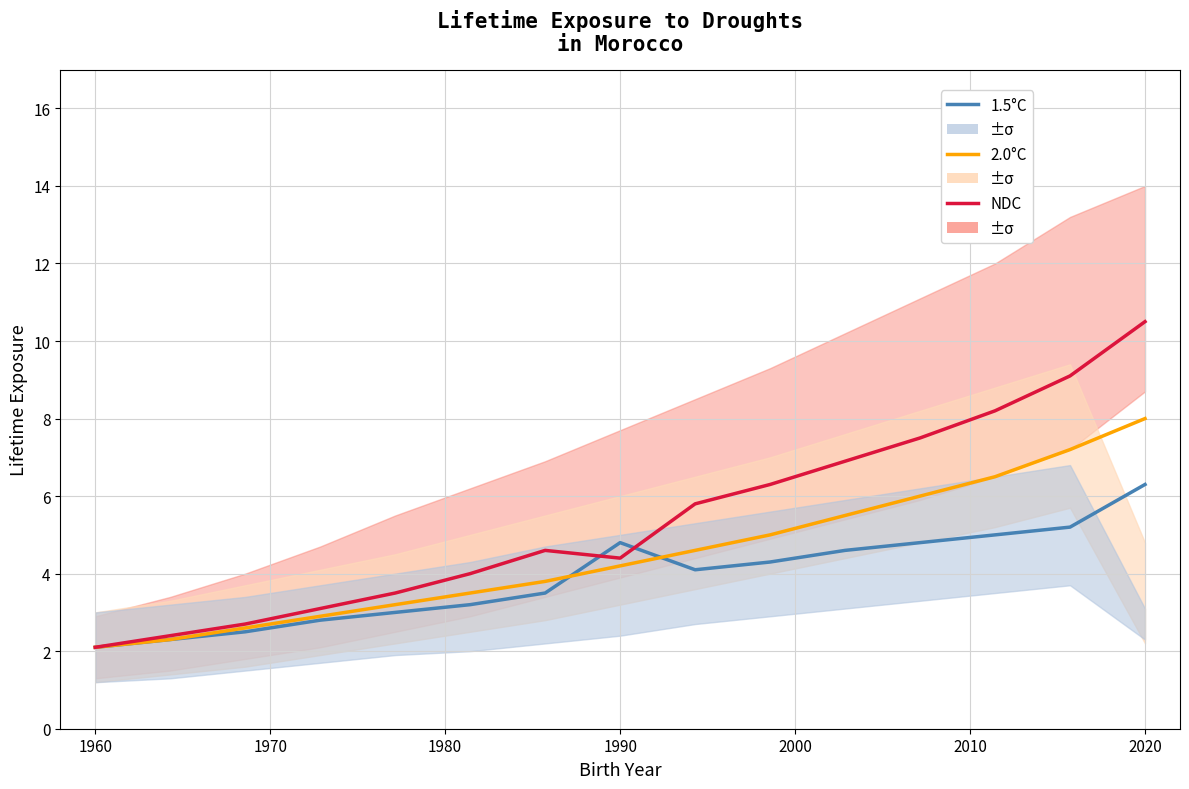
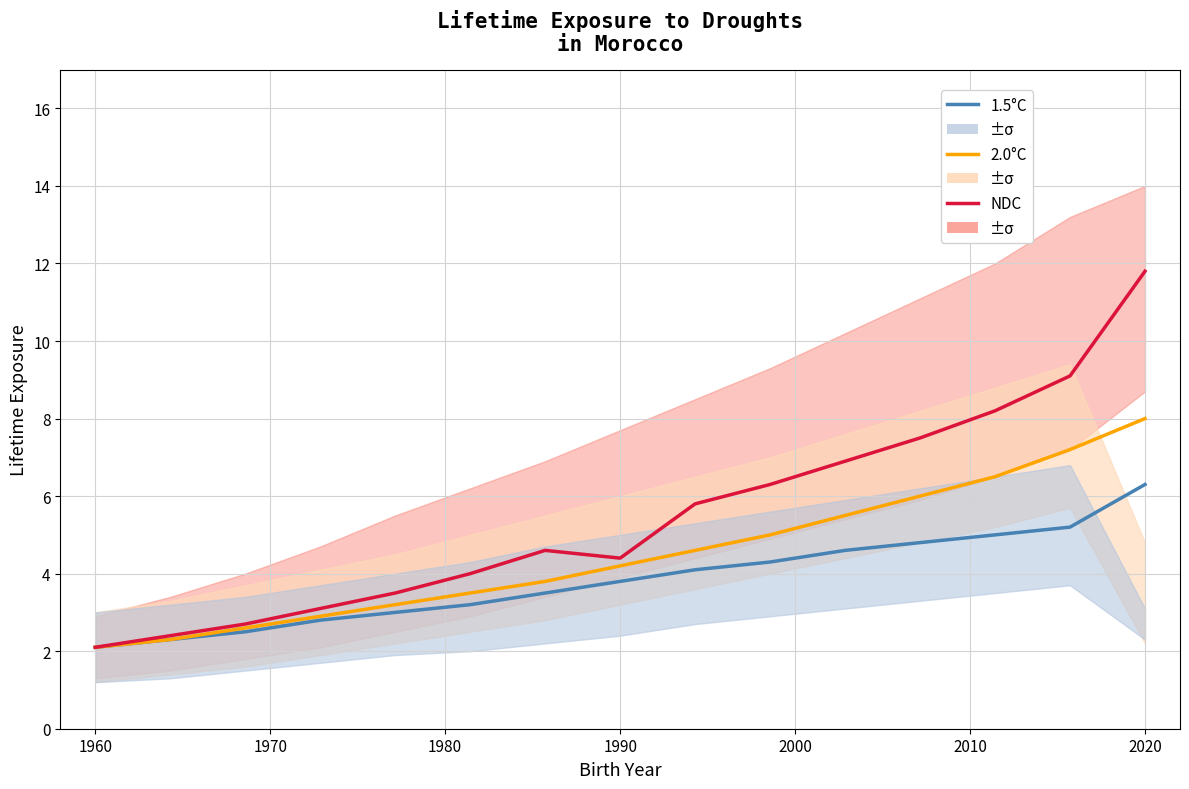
  {
    "1.5°C": {
-     "1990": 4.8,
+     "1990": 3.8,
      "2020": 6.3
    },
    "2.0°C": {
      "1990": 4.2,
      "2020": 8.0
    },
    "NDC": {
      "1990": 4.4,
-     "2020": 10.5
+     "2020": 11.8
    }
  }
